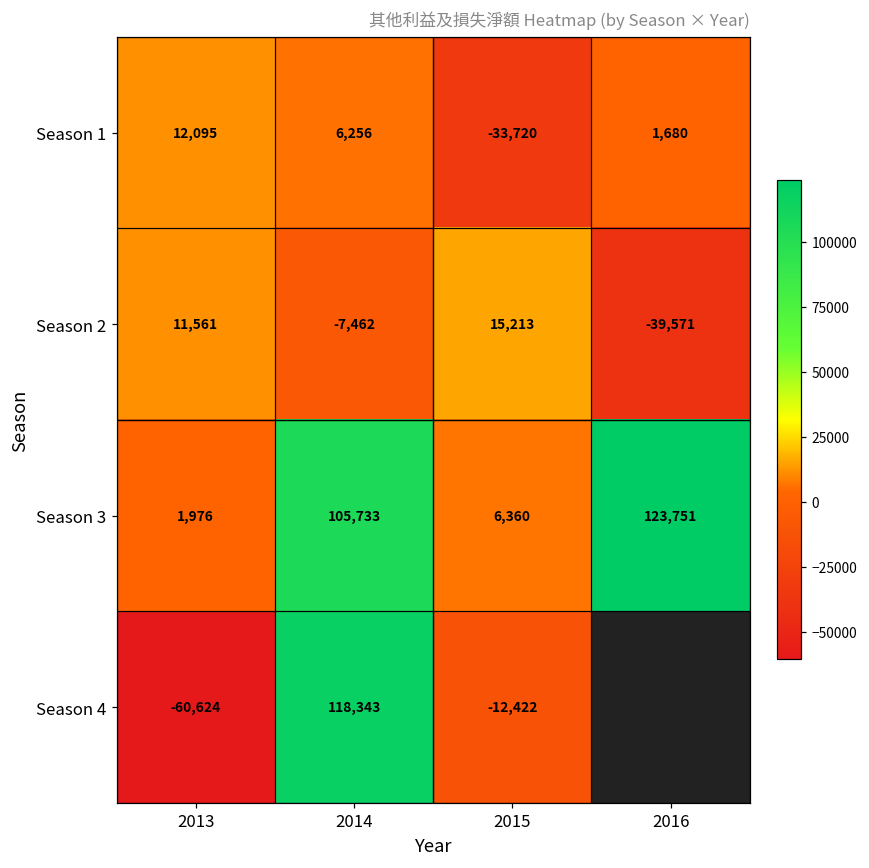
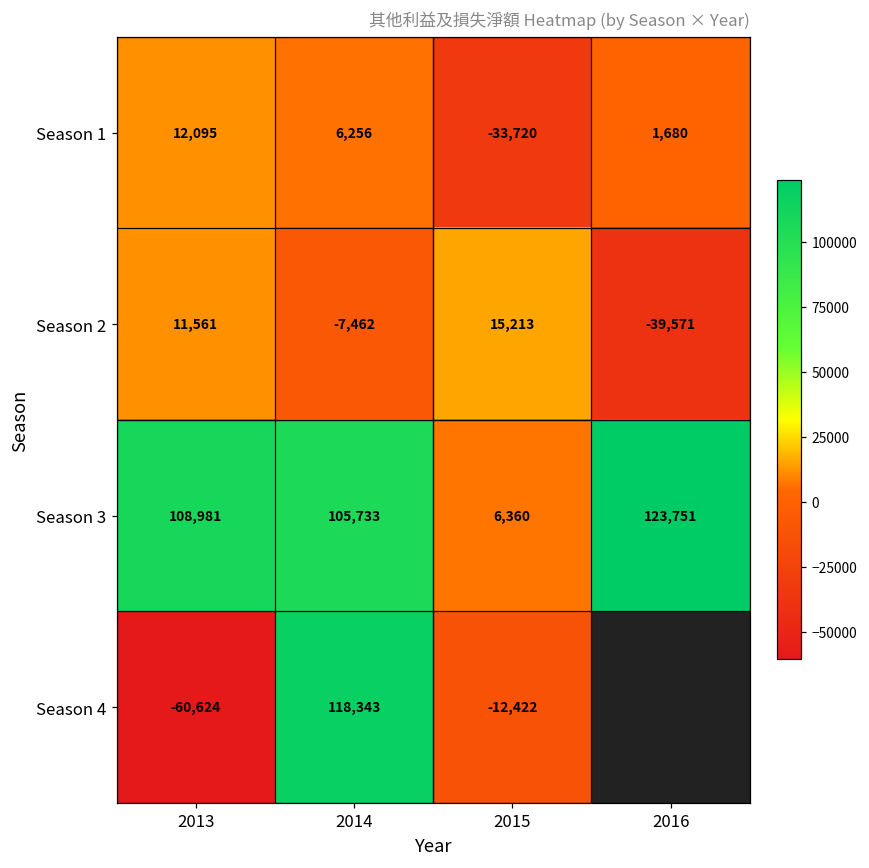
  {
    "Season 1": {
      "2013": "12,095",
      "2014": "6,256",
      "2015": "-33,720",
      "2016": "1,680"
    },
    "Season 2": {
      "2013": "11,561",
      "2014": "-7,462",
      "2015": "15,213",
      "2016": "-39,571"
    },
    "Season 3": {
-     "2013": "1,976",
+     "2013": "108,981",
      "2014": "105,733",
      "2015": "6,360",
      "2016": "123,751"
    },
    "Season 4": {
      "2013": "-60,624",
      "2014": "118,343",
      "2015": "-12,422"
    }
  }
